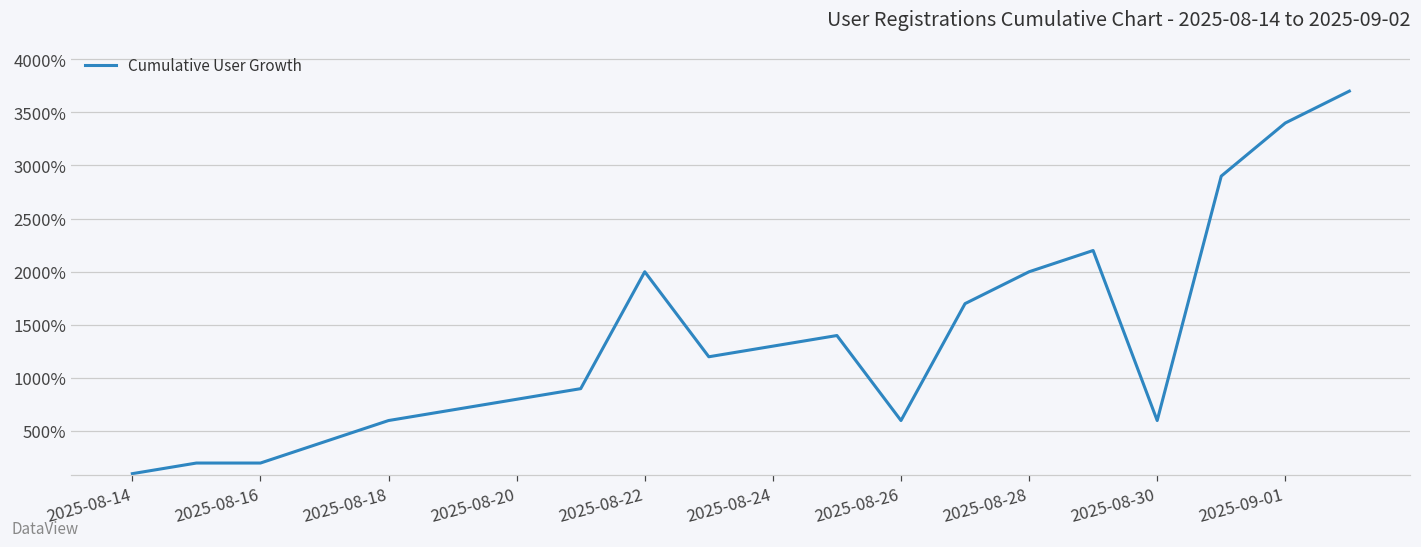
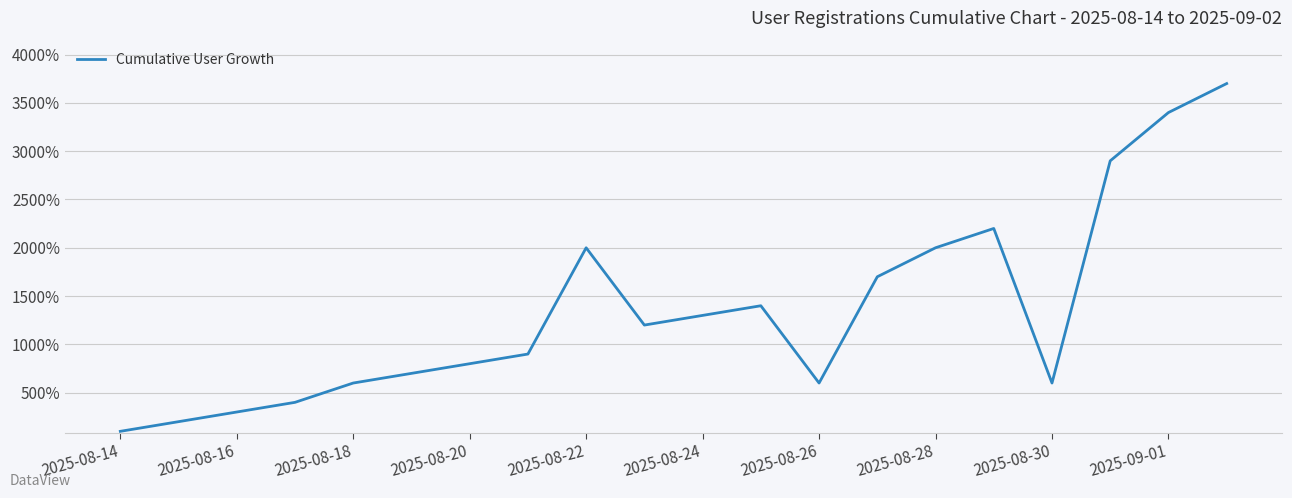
  {
    "2025-08-14": "100%",
-   "2025-08-16": "200%",
+   "2025-08-16": "300%",
    "2025-08-18": "600%",
    "2025-08-20": "800%",
    "2025-08-22": "2000%",
    "2025-08-24": "1300%",
    "2025-08-26": "600%",
    "2025-08-28": "2000%",
    "2025-08-30": "600%",
    "2025-09-01": "3400%"
  }
